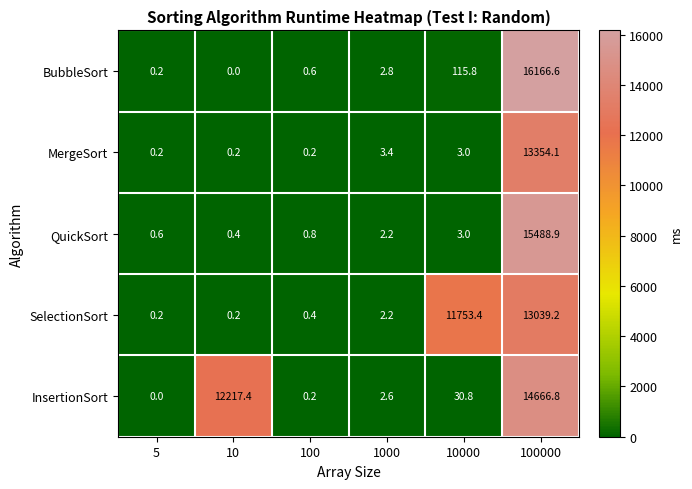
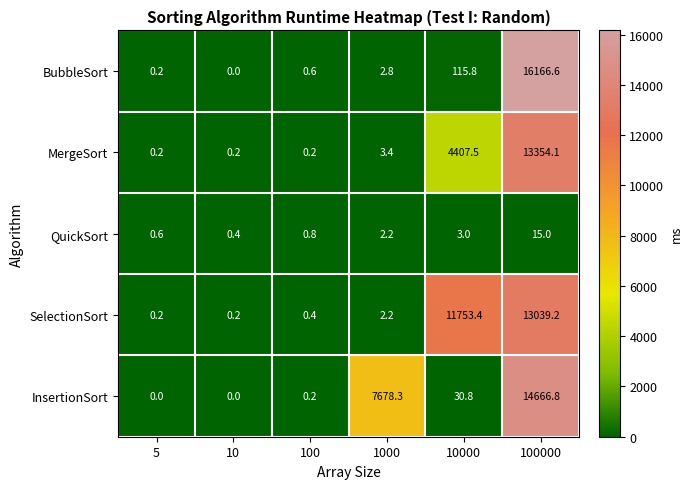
  {
    "BubbleSort": {
      "5": 0.2,
      "10": 0.0,
      "100": 0.6,
      "1000": 2.8,
      "10000": 115.8,
      "100000": 16166.6
    },
    "MergeSort": {
      "5": 0.2,
      "10": 0.2,
      "100": 0.2,
      "1000": 3.4,
-     "10000": 3.0,
+     "10000": 4407.5,
      "100000": 13354.1
    },
    "QuickSort": {
      "5": 0.6,
      "10": 0.4,
      "100": 0.8,
      "1000": 2.2,
      "10000": 3.0,
-     "100000": 15488.9
+     "100000": 15.0
    },
    "SelectionSort": {
      "5": 0.2,
      "10": 0.2,
      "100": 0.4,
      "1000": 2.2,
      "10000": 11753.4,
      "100000": 13039.2
    },
    "InsertionSort": {
      "5": 0.0,
-     "10": 12217.4,
+     "10": 0.0,
      "100": 0.2,
-     "1000": 2.6,
+     "1000": 7678.3,
      "10000": 30.8,
      "100000": 14666.8
    }
  }
